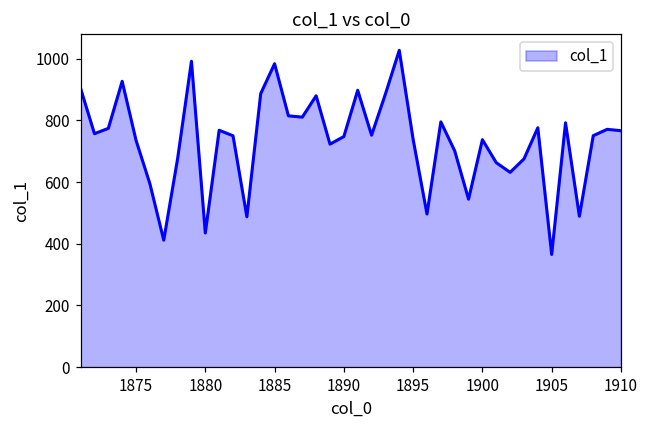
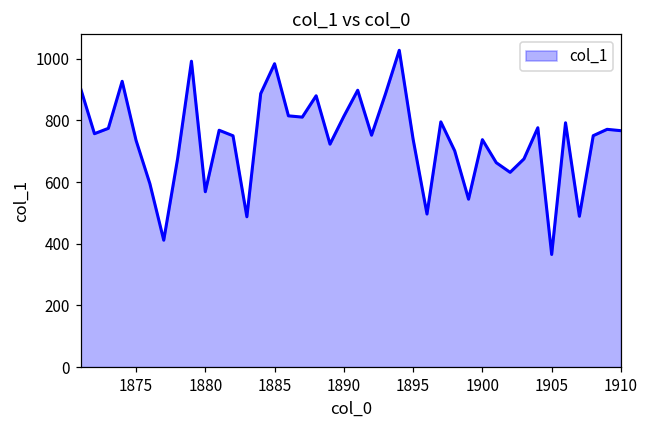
  {
    "1875": 740,
-   "1880": 430,
+   "1880": 570,
    "1885": 980,
-   "1890": 750,
+   "1890": 810,
    "1895": 740,
    "1900": 740,
    "1905": 370,
    "1910": 770
  }
